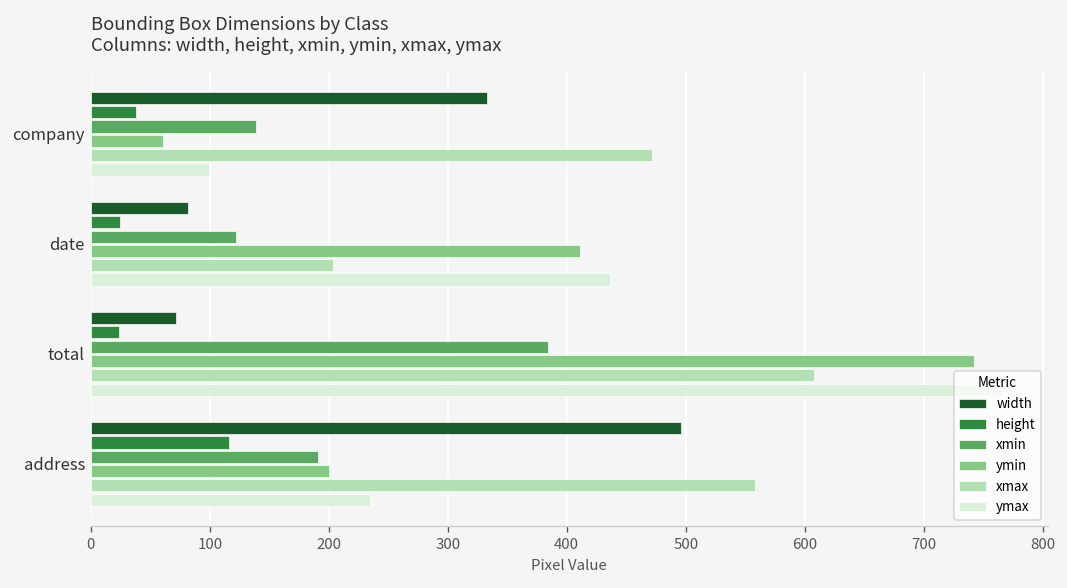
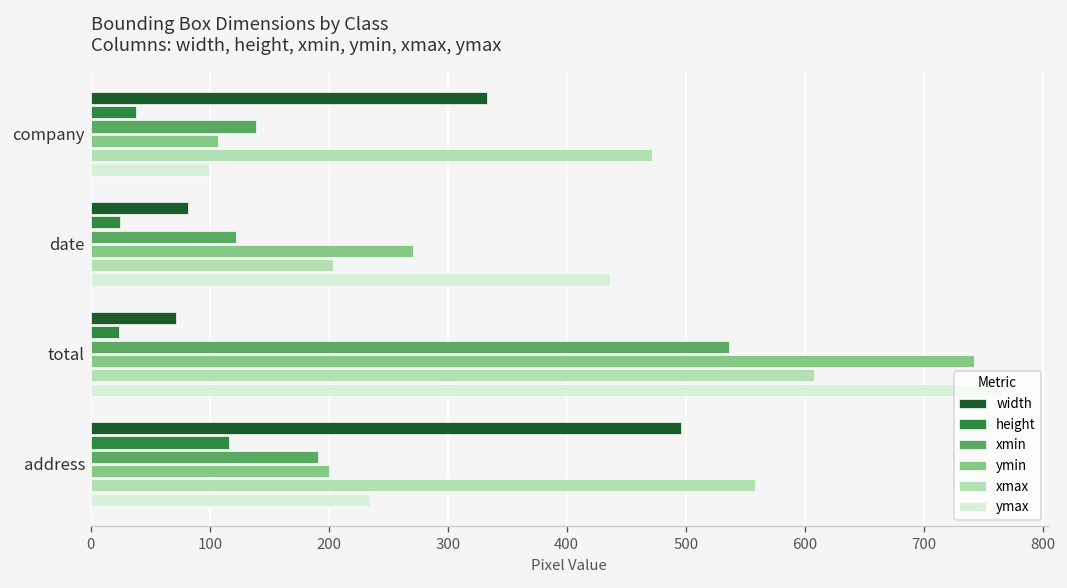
  {
    "xmin": {
      "company": 140,
      "date": 120,
-     "total": 380,
+     "total": 540,
      "address": 190
    },
    "ymin": {
-     "company": 60,
-     "date": 410,
+     "company": 110,
+     "date": 270,
      "total": 740,
      "address": 200
    }
  }
